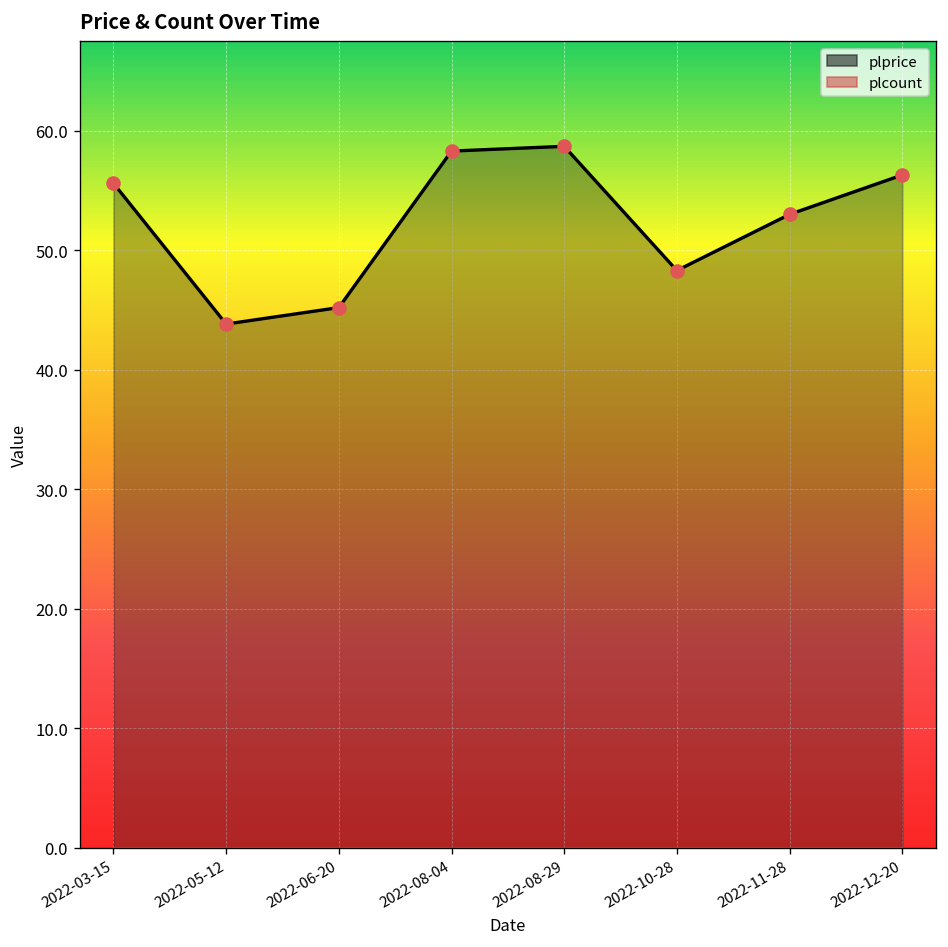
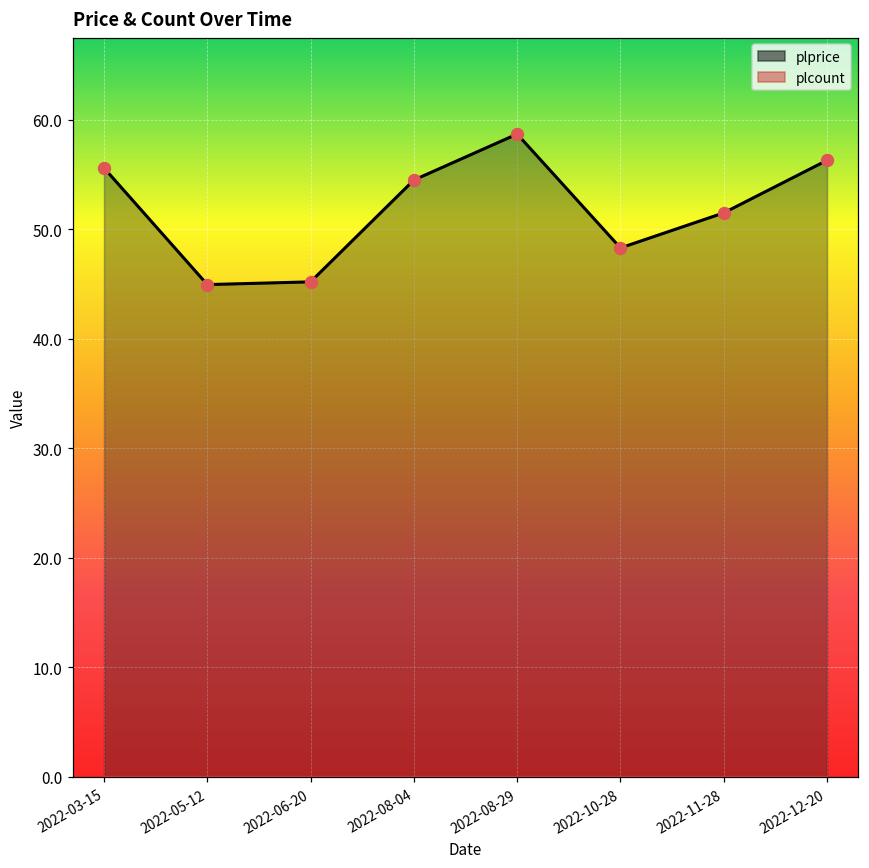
  {
    "plprice": {
      "2022-03-15": 56,
-     "2022-05-12": 44,
+     "2022-05-12": 45,
      "2022-06-20": 45,
-     "2022-08-04": 58,
+     "2022-08-04": 55,
      "2022-08-29": 59,
      "2022-10-28": 48,
-     "2022-11-28": 53,
+     "2022-11-28": 52,
      "2022-12-20": 56
    },
    "plcount": {
      "2022-03-15": 0,
      "2022-05-12": 0,
      "2022-06-20": 0,
      "2022-08-04": 0,
      "2022-08-29": 0,
      "2022-10-28": 0,
      "2022-11-28": 0,
      "2022-12-20": 0
    }
  }
